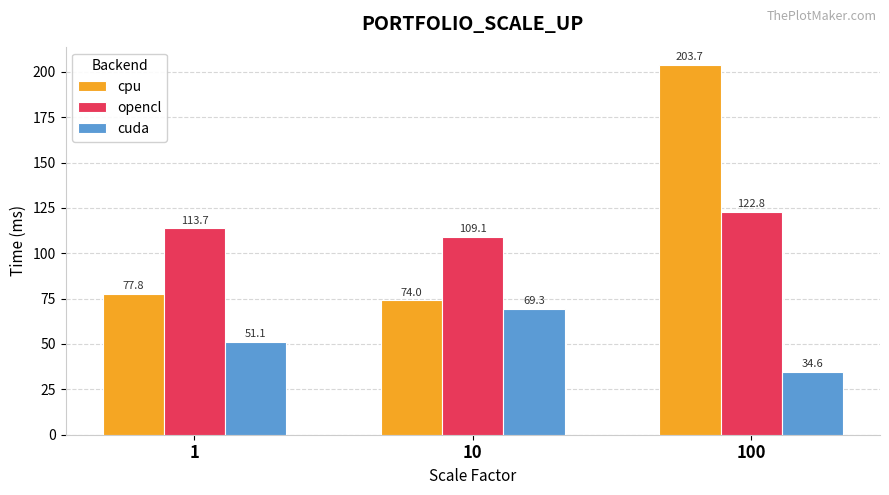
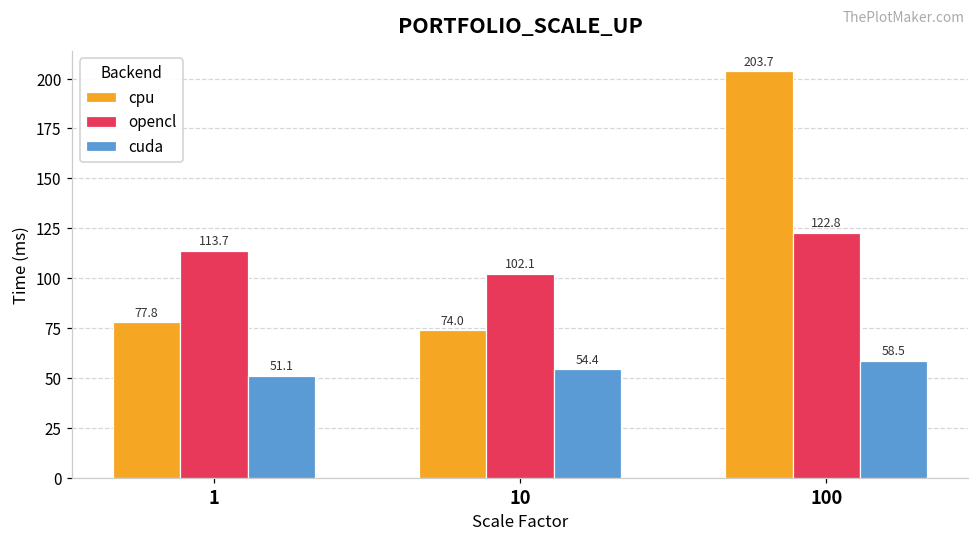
  {
    "cpu": {
      "1": 77.8,
      "10": 74.0,
      "100": 203.7
    },
    "opencl": {
      "1": 113.7,
-     "10": 109.1,
+     "10": 102.1,
      "100": 122.8
    },
    "cuda": {
      "1": 51.1,
-     "10": 69.3,
-     "100": 34.6
+     "10": 54.4,
+     "100": 58.5
    }
  }
